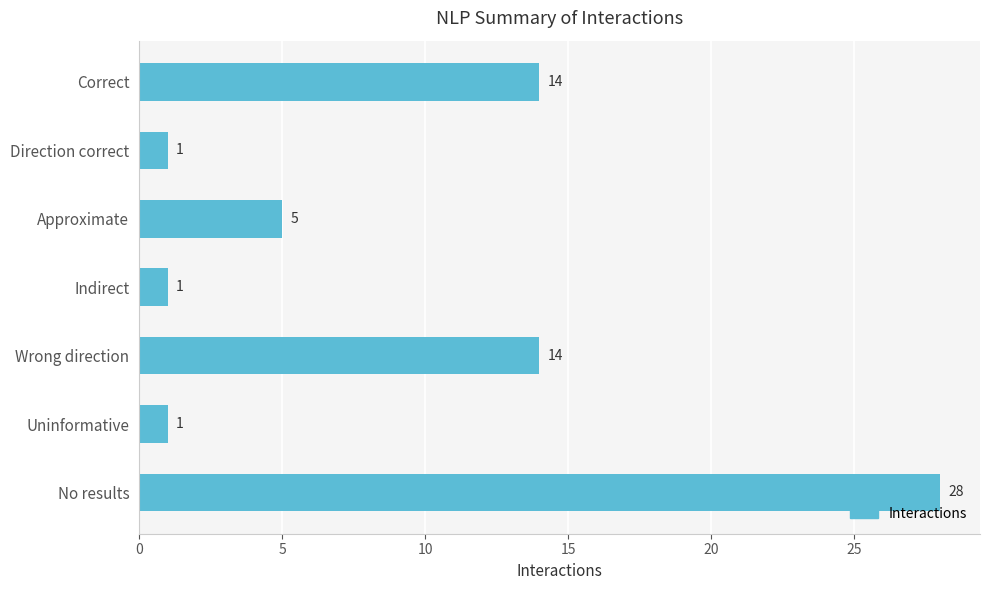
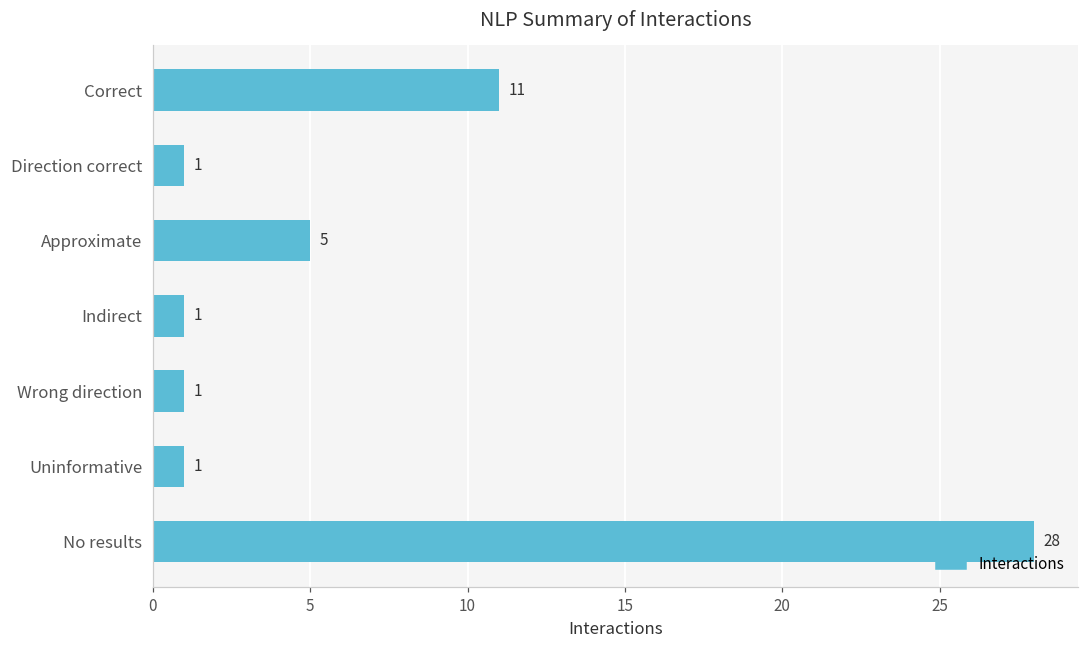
  {
-   "Correct": 14,
+   "Correct": 11,
    "Direction correct": 1,
    "Approximate": 5,
    "Indirect": 1,
-   "Wrong direction": 14,
+   "Wrong direction": 1,
    "Uninformative": 1,
    "No results": 28
  }
